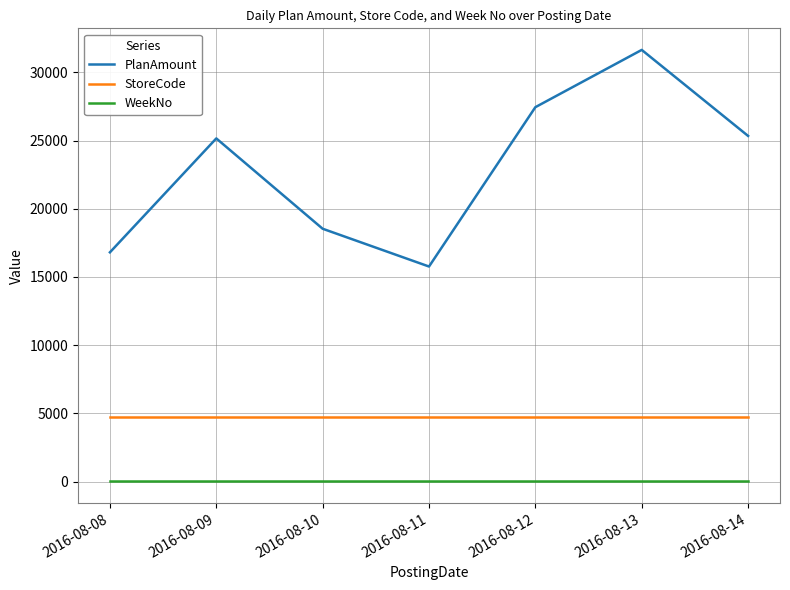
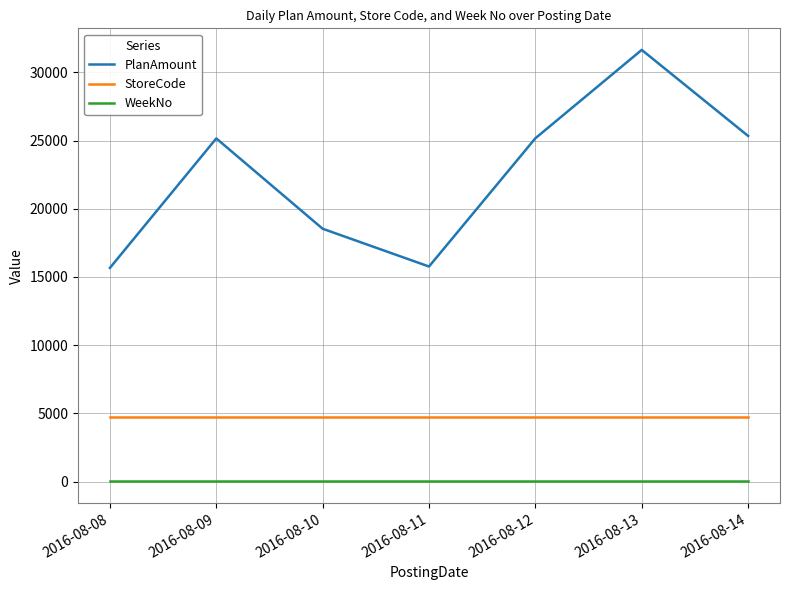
  {
    "PlanAmount": {
-     "2016-08-08": 16800,
+     "2016-08-08": 15700,
      "2016-08-09": 25200,
      "2016-08-10": 18500,
      "2016-08-11": 15800,
-     "2016-08-12": 27400,
+     "2016-08-12": 25200,
      "2016-08-13": 31600,
      "2016-08-14": 25300
    },
    "StoreCode": {
      "2016-08-08": 4700,
      "2016-08-09": 4700,
      "2016-08-10": 4700,
      "2016-08-11": 4700,
      "2016-08-12": 4700,
      "2016-08-13": 4700,
      "2016-08-14": 4700
    },
    "WeekNo": {
      "2016-08-08": 0,
      "2016-08-09": 0,
      "2016-08-10": 0,
      "2016-08-11": 0,
      "2016-08-12": 0,
      "2016-08-13": 0,
      "2016-08-14": 0
    }
  }
